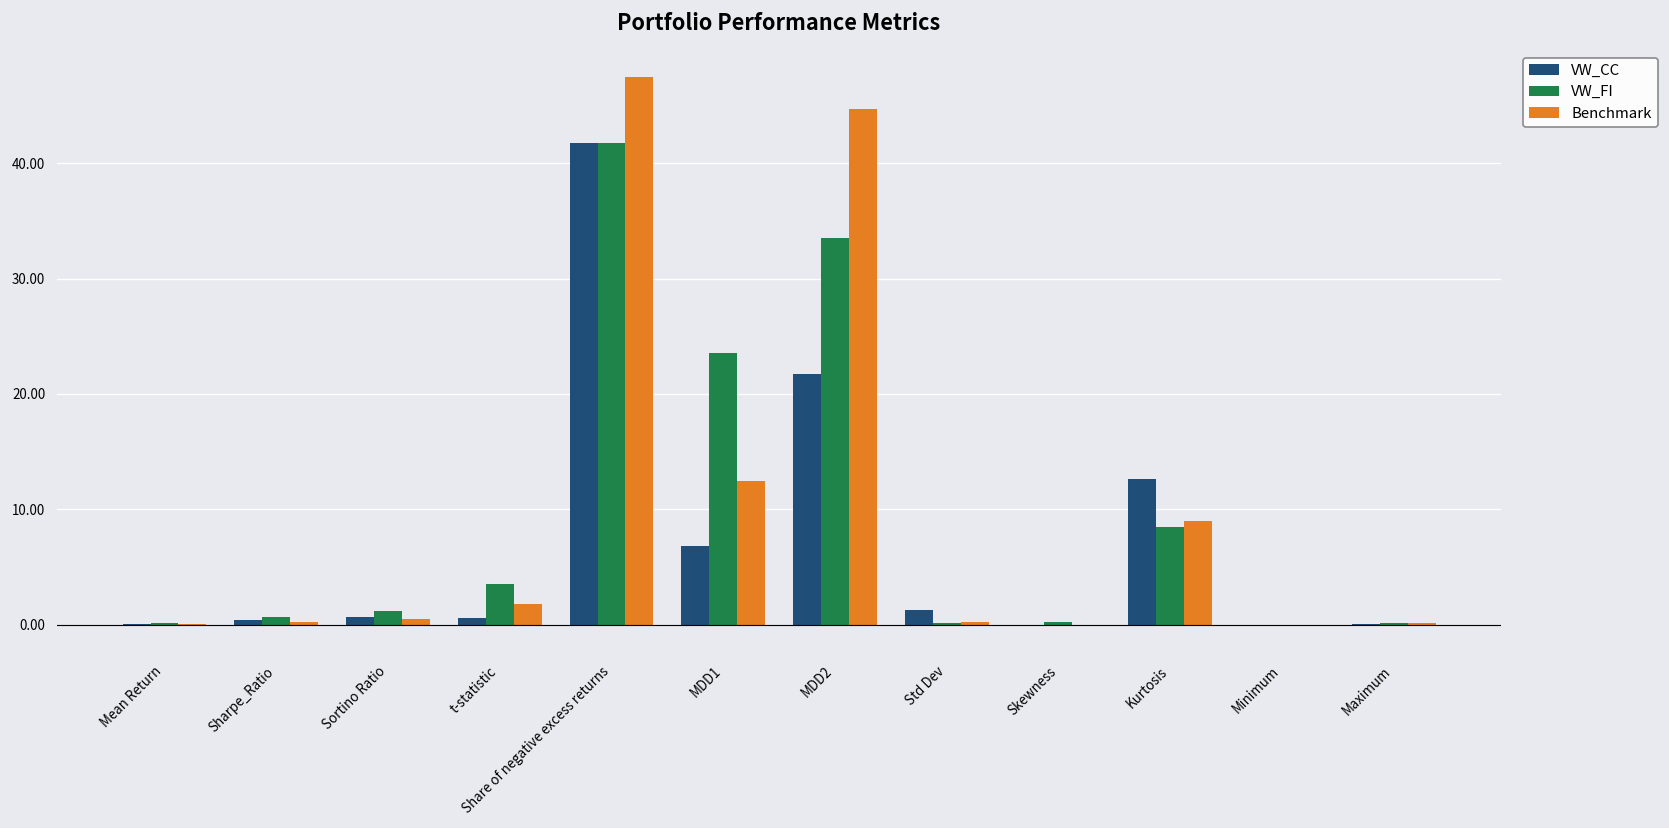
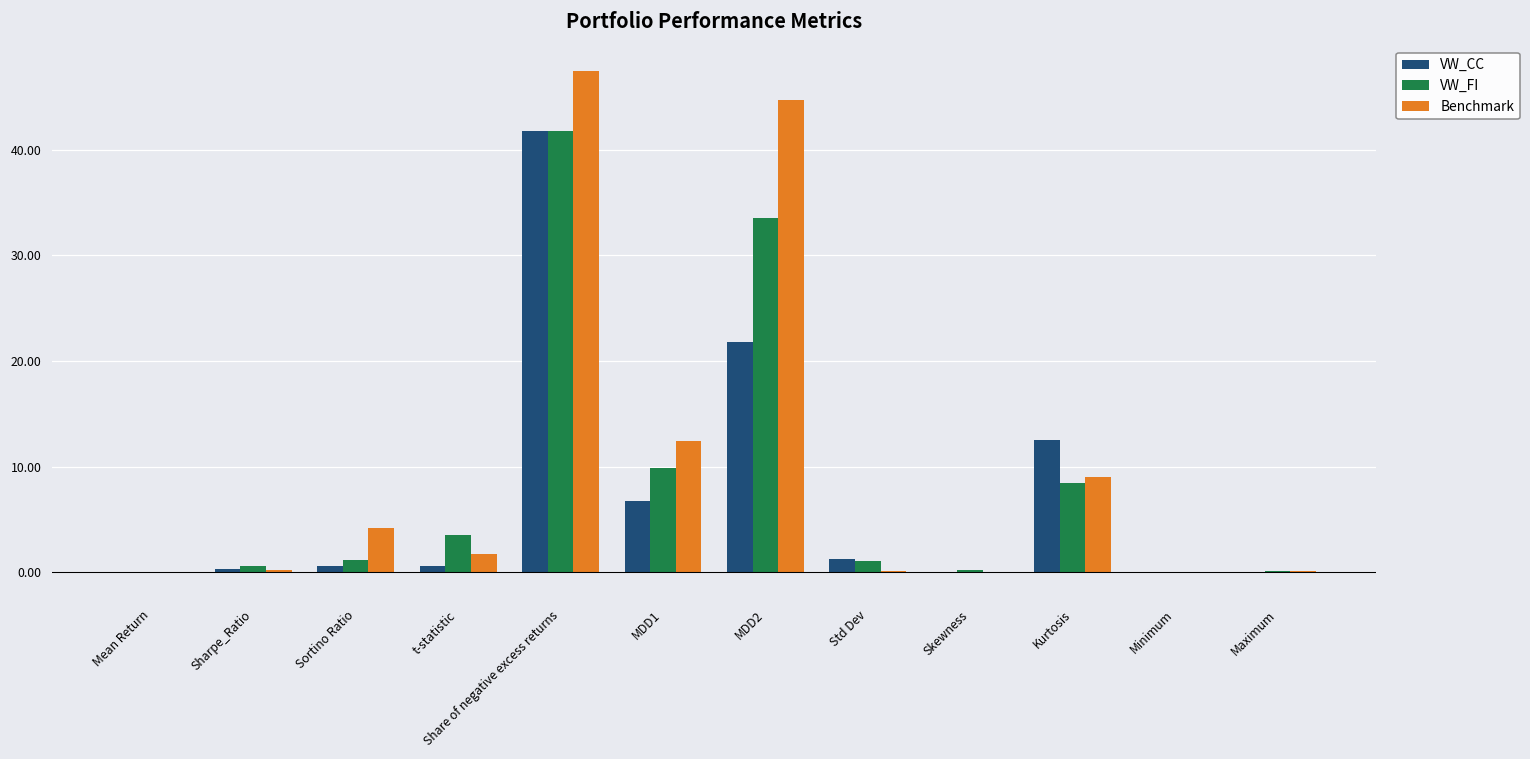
  {
    "VW_CC": {
      "Sharpe_Ratio": 0,
      "Sortino Ratio": 1,
      "t-statistic": 1,
      "Share of negative excess returns": 42,
      "MDD1": 7,
      "MDD2": 22,
      "Std Dev": 1,
      "Kurtosis": 13
    },
    "VW_FI": {
      "Sharpe_Ratio": 1,
      "Sortino Ratio": 1,
      "t-statistic": 4,
      "Share of negative excess returns": 42,
-     "MDD1": 24,
+     "MDD1": 10,
      "MDD2": 34,
-     "Std Dev": 0,
+     "Std Dev": 1,
      "Kurtosis": 8
    },
    "Benchmark": {
-     "Sortino Ratio": 1,
+     "Sortino Ratio": 4,
      "t-statistic": 2,
      "Share of negative excess returns": 47,
      "MDD1": 12,
      "MDD2": 45,
      "Kurtosis": 9
    }
  }
